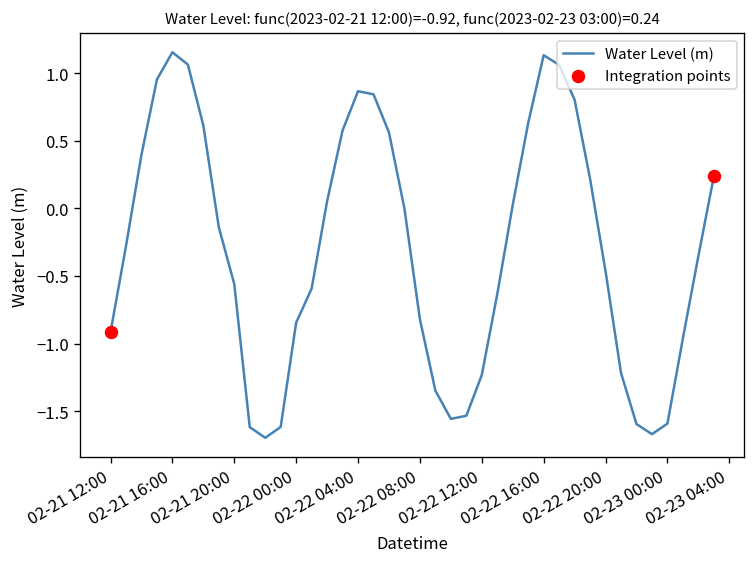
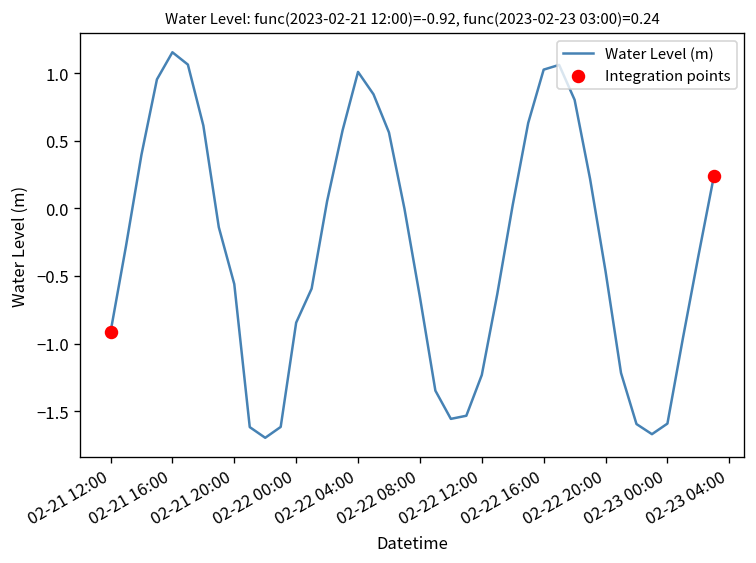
  {
    "Water Level (m)": {
      "02-21 16:00": 1.16,
      "02-21 20:00": -0.56,
      "02-22 00:00": -0.85,
-     "02-22 04:00": 0.87,
-     "02-22 08:00": -0.82,
+     "02-22 04:00": 1.01,
+     "02-22 08:00": -0.66,
      "02-22 12:00": -1.23,
-     "02-22 16:00": 1.14,
+     "02-22 16:00": 1.03,
      "02-22 20:00": -0.47,
      "02-23 00:00": -1.59
    }
  }
